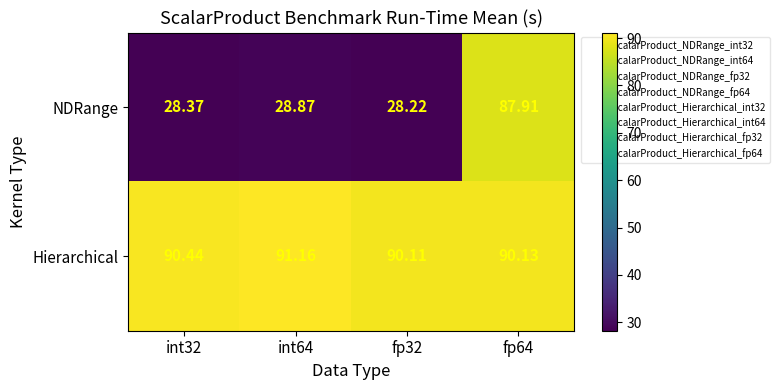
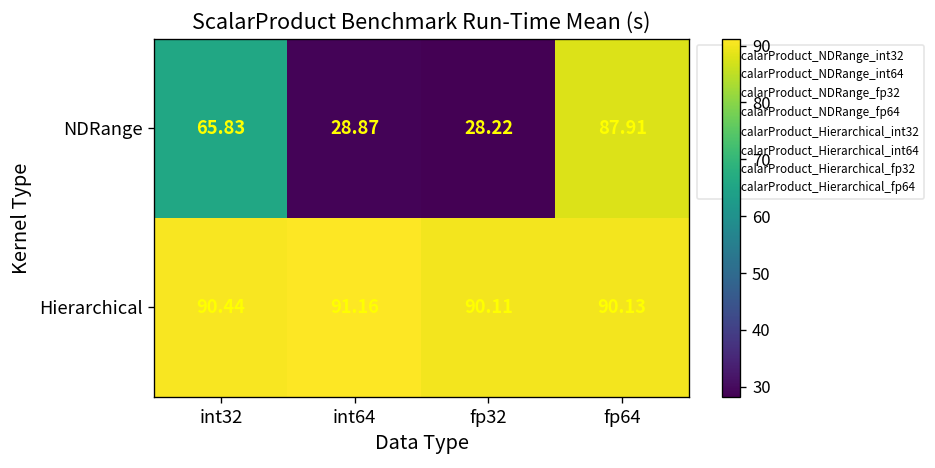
  {
    "NDRange": {
-     "int32": 28.37,
+     "int32": 65.83,
      "int64": 28.87,
      "fp32": 28.22
    }
  }
